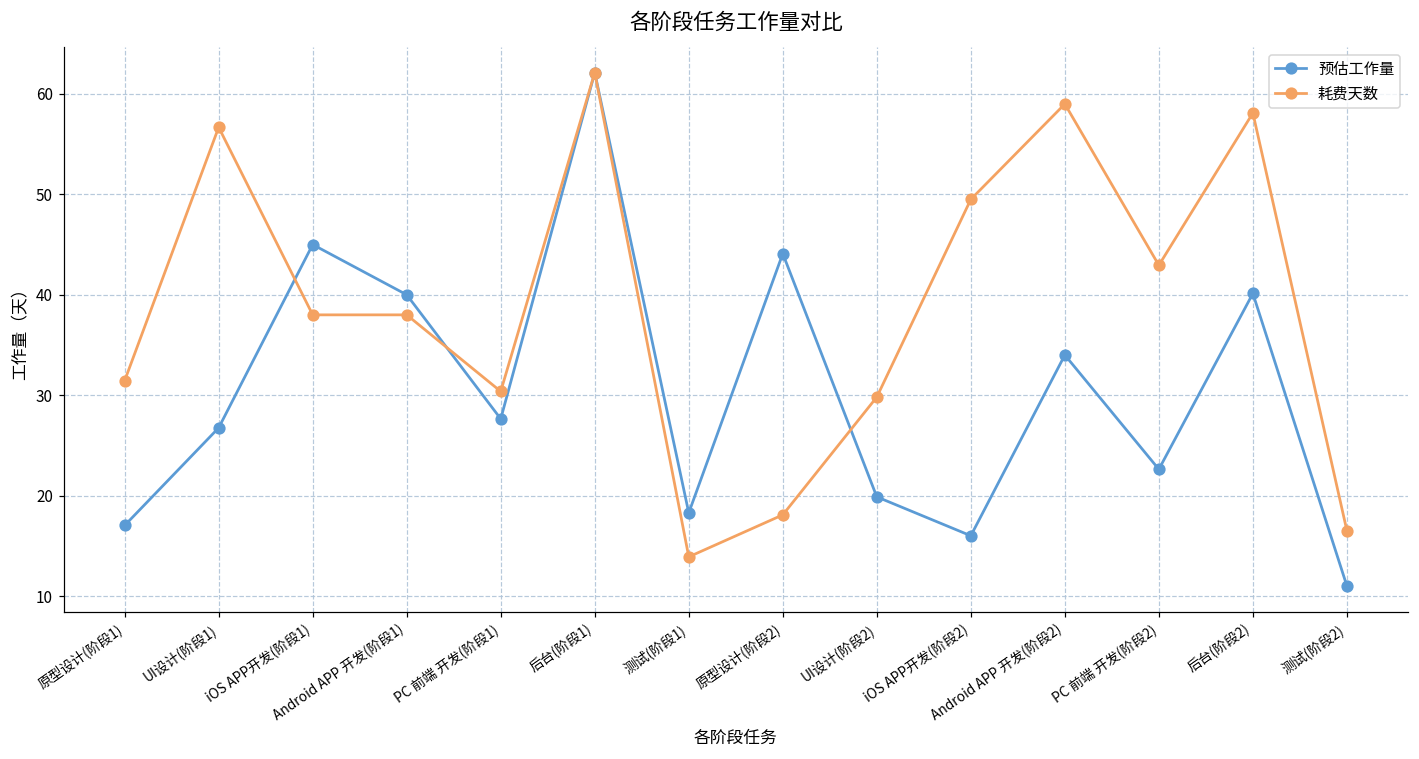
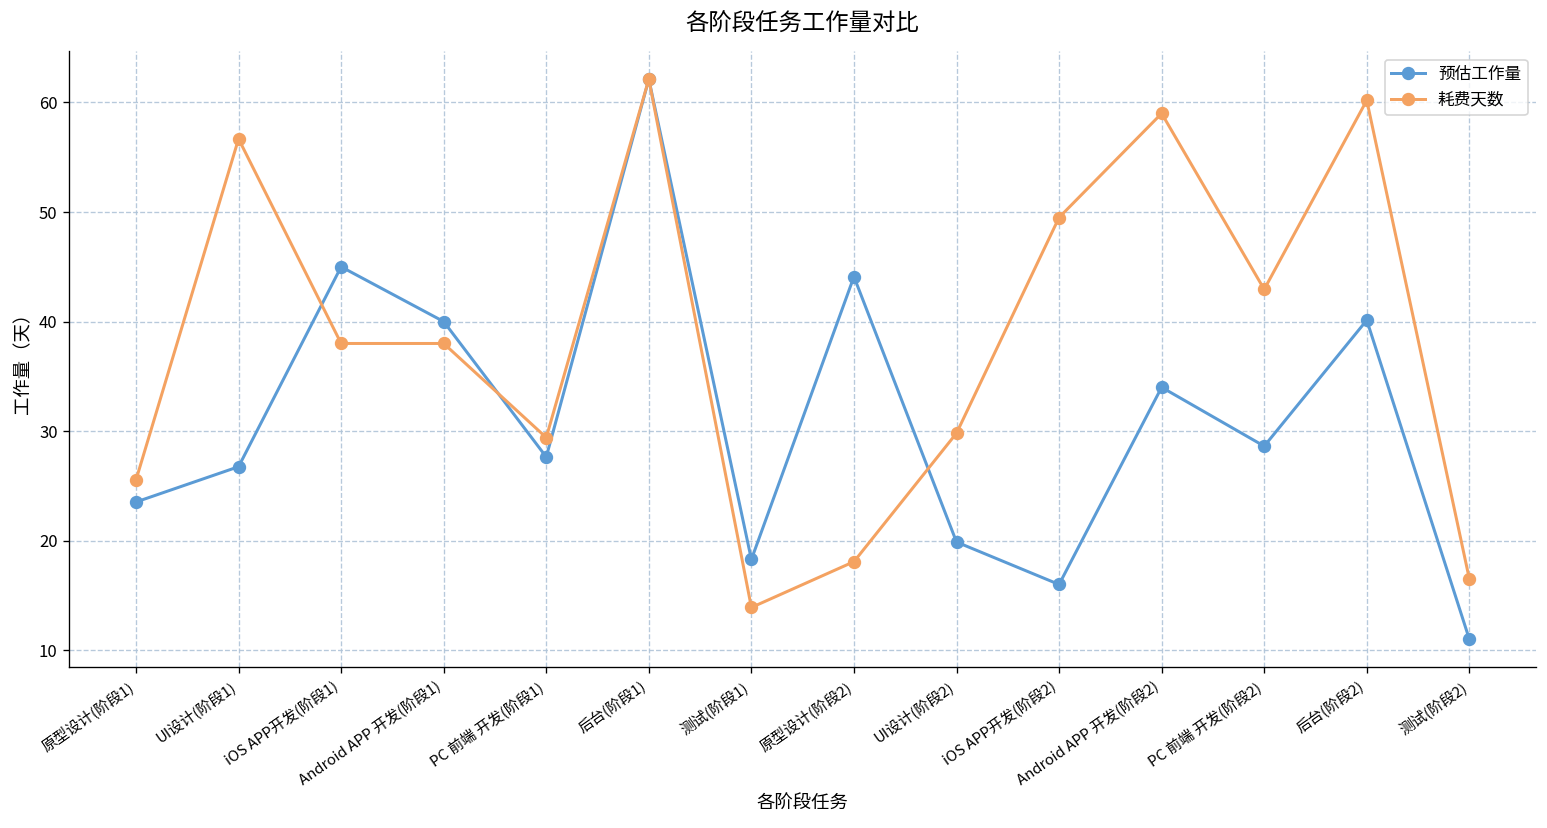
  {
    "预估工作量": {
-     "原型设计(阶段1)": 17,
+     "原型设计(阶段1)": 24,
      "UI设计(阶段1)": 27,
      "iOS APP开发(阶段1)": 45,
      "Android APP 开发(阶段1)": 40,
      "PC 前端 开发(阶段1)": 28,
      "测试(阶段1)": 18,
      "原型设计(阶段2)": 44,
      "UI设计(阶段2)": 20,
      "iOS APP开发(阶段2)": 16,
      "Android APP 开发(阶段2)": 34,
-     "PC 前端 开发(阶段2)": 23,
+     "PC 前端 开发(阶段2)": 29,
      "后台(阶段2)": 40,
      "测试(阶段2)": 11
    },
    "耗费天数": {
-     "原型设计(阶段1)": 31,
+     "原型设计(阶段1)": 26,
      "UI设计(阶段1)": 57,
      "iOS APP开发(阶段1)": 38,
      "Android APP 开发(阶段1)": 38,
-     "PC 前端 开发(阶段1)": 30,
+     "PC 前端 开发(阶段1)": 29,
      "测试(阶段1)": 14,
      "原型设计(阶段2)": 18,
      "UI设计(阶段2)": 30,
      "iOS APP开发(阶段2)": 50,
      "Android APP 开发(阶段2)": 59,
      "PC 前端 开发(阶段2)": 43,
-     "后台(阶段2)": 58,
+     "后台(阶段2)": 60,
      "测试(阶段2)": 17
    }
  }
